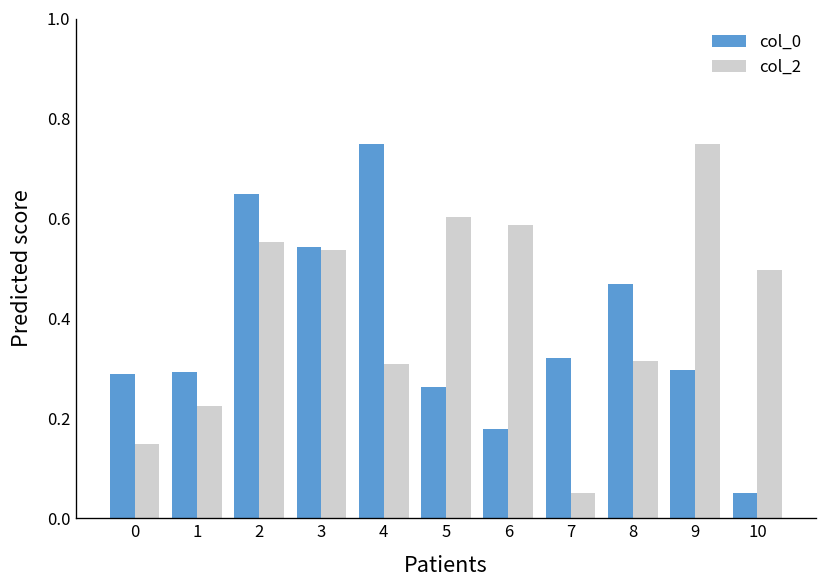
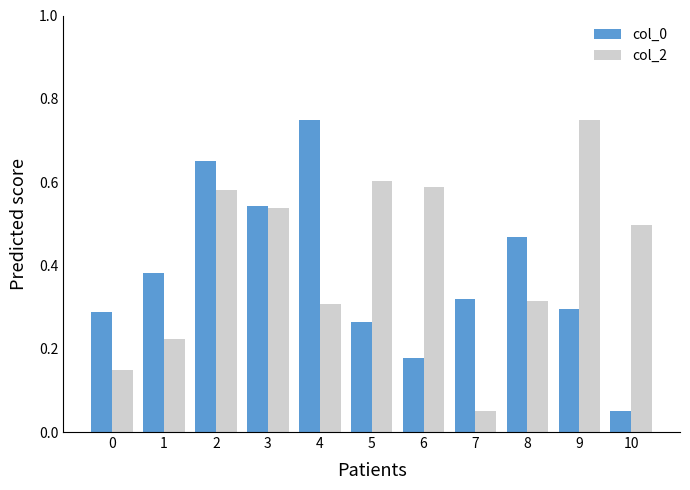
  {
    "col_0": {
      "0": 0.29,
-     "1": 0.29,
+     "1": 0.38,
      "2": 0.65,
      "3": 0.54,
      "4": 0.75,
      "5": 0.26,
      "6": 0.18,
      "7": 0.32,
      "8": 0.47,
      "9": 0.30,
      "10": 0.05
    },
    "col_2": {
      "0": 0.15,
      "1": 0.22,
-     "2": 0.55,
+     "2": 0.58,
      "3": 0.54,
      "4": 0.31,
      "5": 0.60,
      "6": 0.59,
      "7": 0.05,
      "8": 0.31,
      "9": 0.75,
      "10": 0.50
    }
  }
